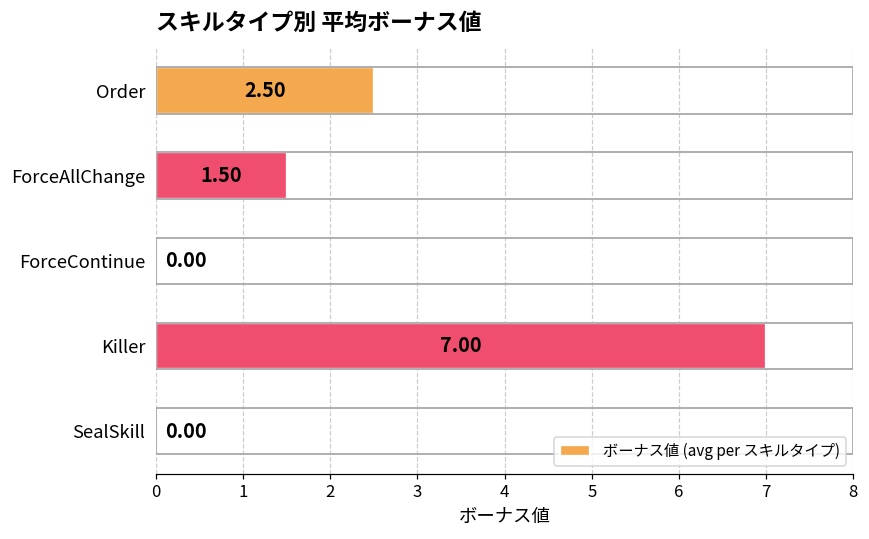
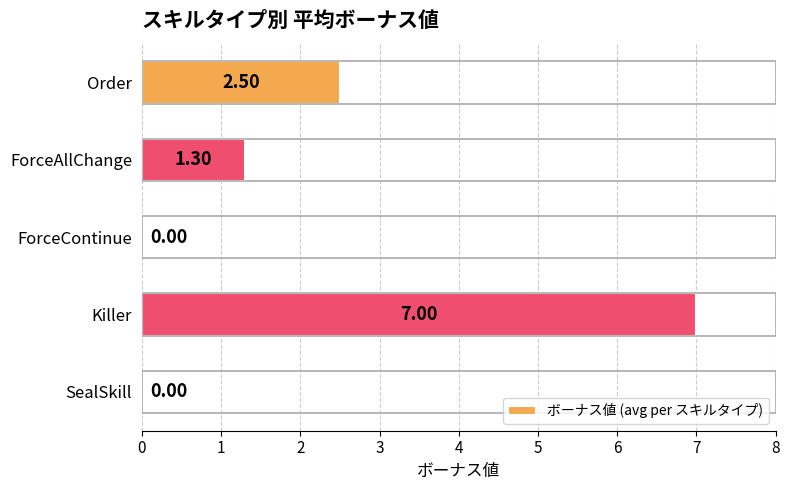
  {
    "Order": 2.50,
-   "ForceAllChange": 1.50,
+   "ForceAllChange": 1.30,
    "ForceContinue": 0.00,
    "Killer": 7.00,
    "SealSkill": 0.00
  }
